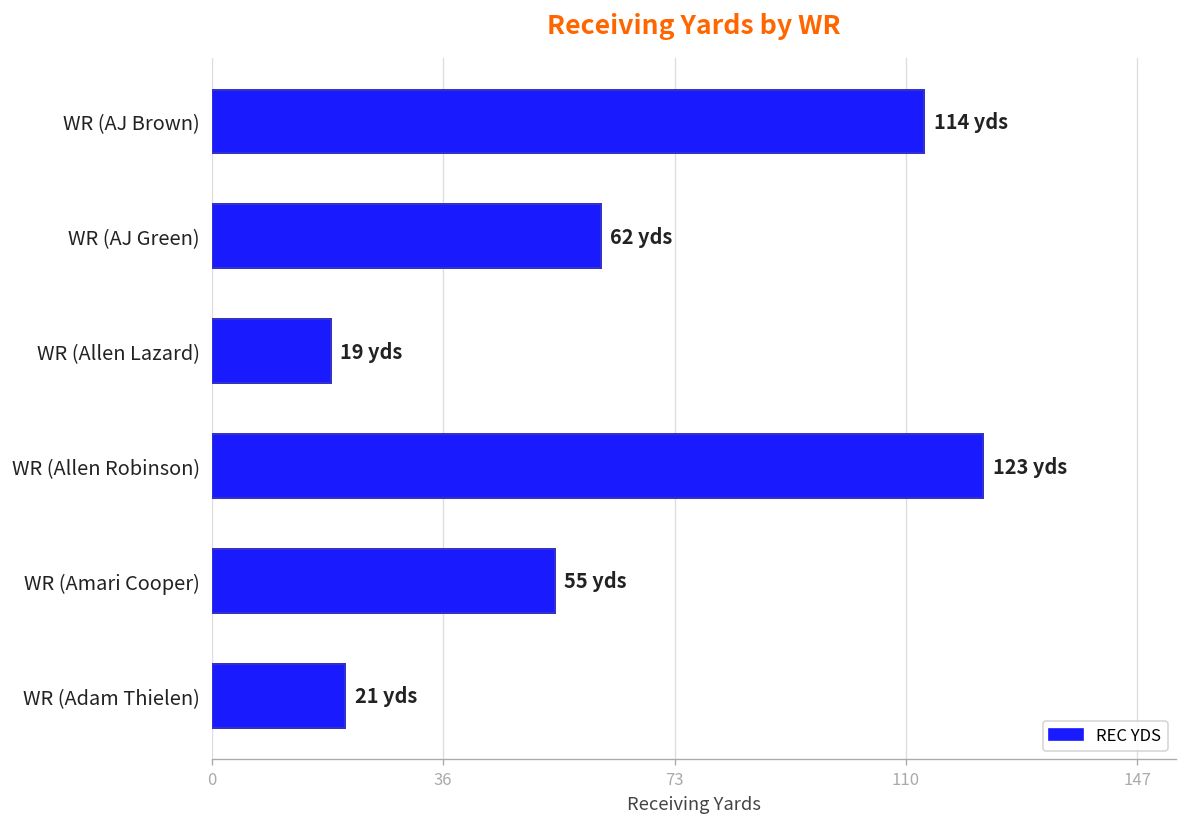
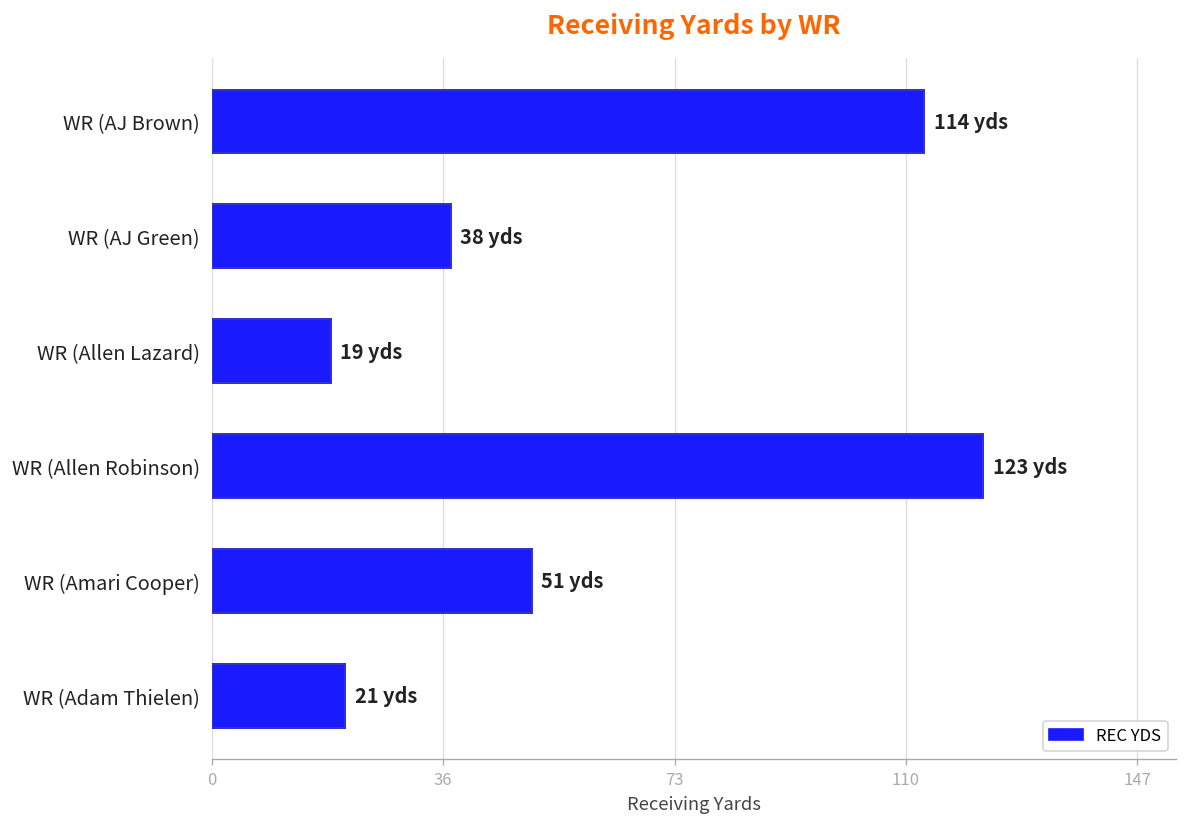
  {
    "WR (AJ Brown)": 114,
-   "WR (AJ Green)": 62,
+   "WR (AJ Green)": 38,
    "WR (Allen Lazard)": 19,
    "WR (Allen Robinson)": 123,
-   "WR (Amari Cooper)": 55,
+   "WR (Amari Cooper)": 51,
    "WR (Adam Thielen)": 21
  }
